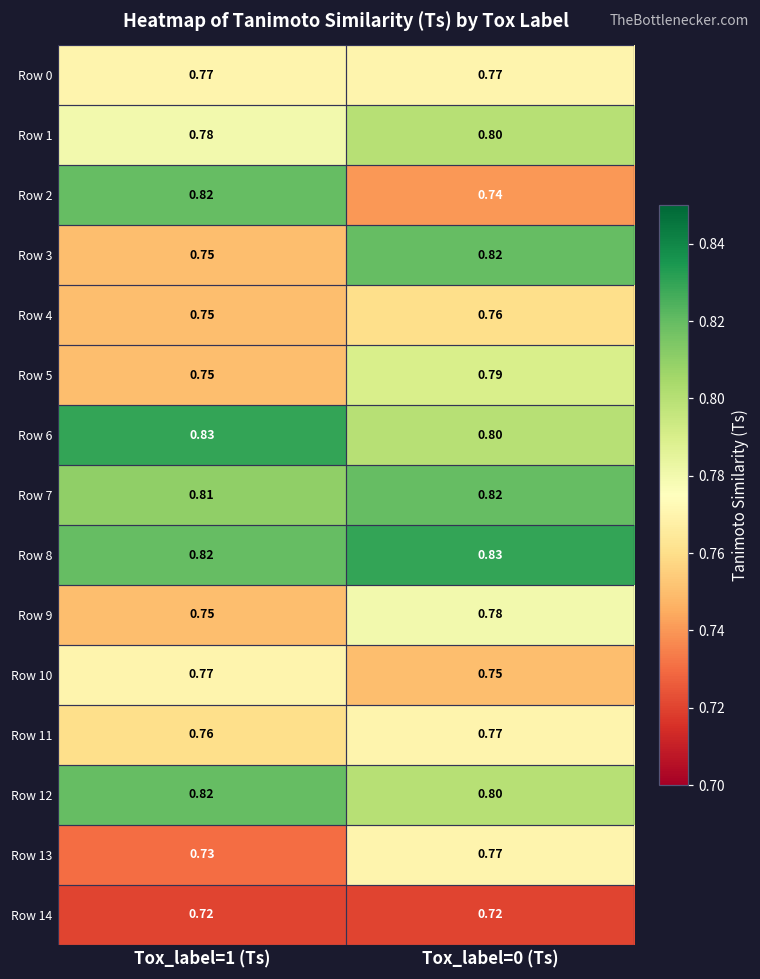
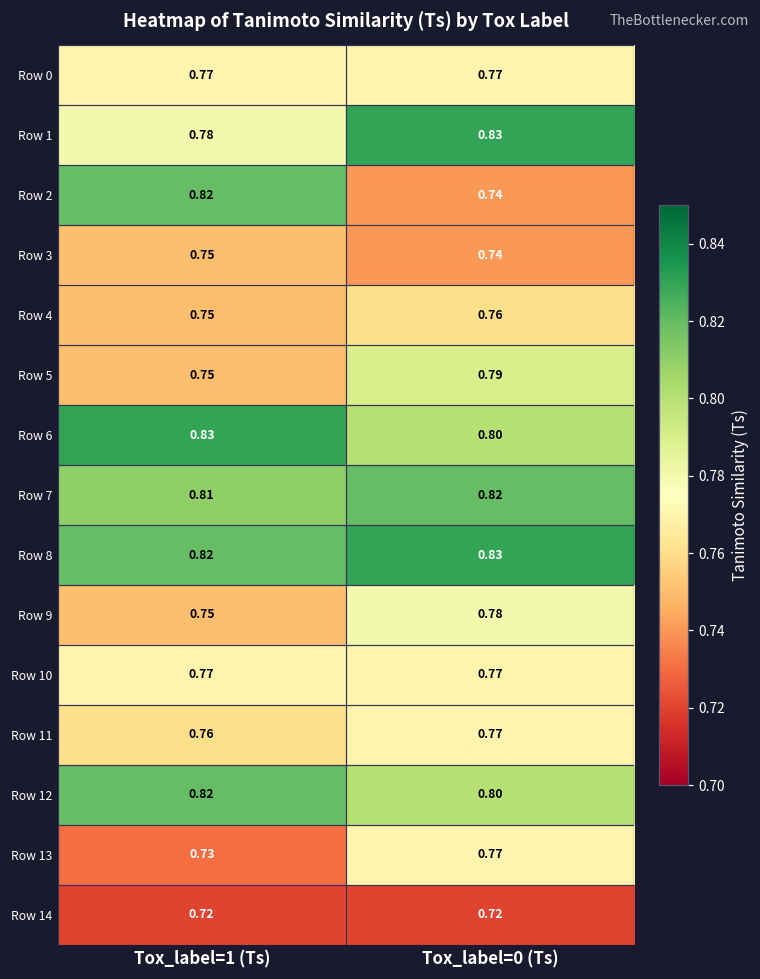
  {
    "Row 0": {
      "Tox_label=1 (Ts)": 0.77,
      "Tox_label=0 (Ts)": 0.77
    },
    "Row 1": {
      "Tox_label=1 (Ts)": 0.78,
-     "Tox_label=0 (Ts)": 0.80
+     "Tox_label=0 (Ts)": 0.83
    },
    "Row 2": {
      "Tox_label=1 (Ts)": 0.82,
      "Tox_label=0 (Ts)": 0.74
    },
    "Row 3": {
      "Tox_label=1 (Ts)": 0.75,
-     "Tox_label=0 (Ts)": 0.82
+     "Tox_label=0 (Ts)": 0.74
    },
    "Row 4": {
      "Tox_label=1 (Ts)": 0.75,
      "Tox_label=0 (Ts)": 0.76
    },
    "Row 5": {
      "Tox_label=1 (Ts)": 0.75,
      "Tox_label=0 (Ts)": 0.79
    },
    "Row 6": {
      "Tox_label=1 (Ts)": 0.83,
      "Tox_label=0 (Ts)": 0.80
    },
    "Row 7": {
      "Tox_label=1 (Ts)": 0.81,
      "Tox_label=0 (Ts)": 0.82
    },
    "Row 8": {
      "Tox_label=1 (Ts)": 0.82,
      "Tox_label=0 (Ts)": 0.83
    },
    "Row 9": {
      "Tox_label=1 (Ts)": 0.75,
      "Tox_label=0 (Ts)": 0.78
    },
    "Row 10": {
      "Tox_label=1 (Ts)": 0.77,
-     "Tox_label=0 (Ts)": 0.75
+     "Tox_label=0 (Ts)": 0.77
    },
    "Row 11": {
      "Tox_label=1 (Ts)": 0.76,
      "Tox_label=0 (Ts)": 0.77
    },
    "Row 12": {
      "Tox_label=1 (Ts)": 0.82,
      "Tox_label=0 (Ts)": 0.80
    },
    "Row 13": {
      "Tox_label=1 (Ts)": 0.73,
      "Tox_label=0 (Ts)": 0.77
    },
    "Row 14": {
      "Tox_label=1 (Ts)": 0.72,
      "Tox_label=0 (Ts)": 0.72
    }
  }
